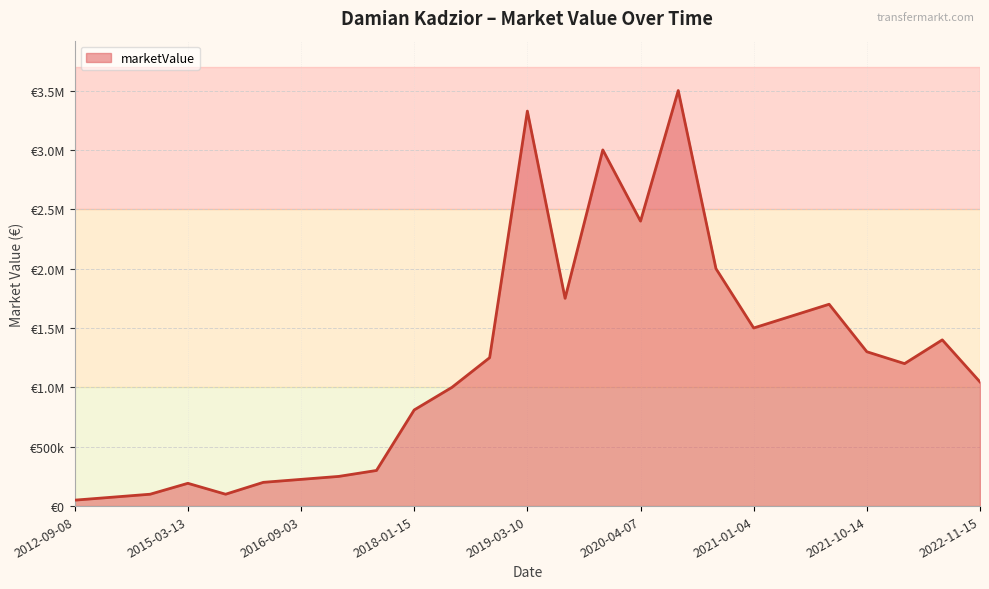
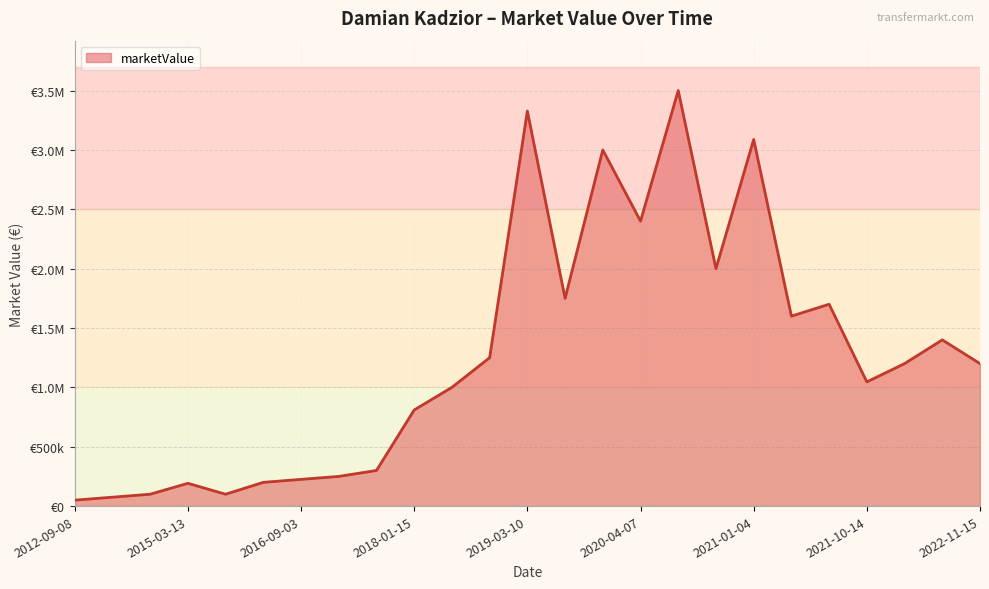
  {
    "2012-09-08": "€50000",
    "2015-03-13": "€190000",
    "2016-09-03": "€230000",
    "2018-01-15": "€810000",
    "2019-03-10": "€3330000",
    "2020-04-07": "€2400000",
-   "2021-01-04": "€1500000",
-   "2021-10-14": "€1300000",
-   "2022-11-15": "€1050000"
+   "2021-01-04": "€3090000",
+   "2021-10-14": "€1050000",
+   "2022-11-15": "€1200000"
  }
